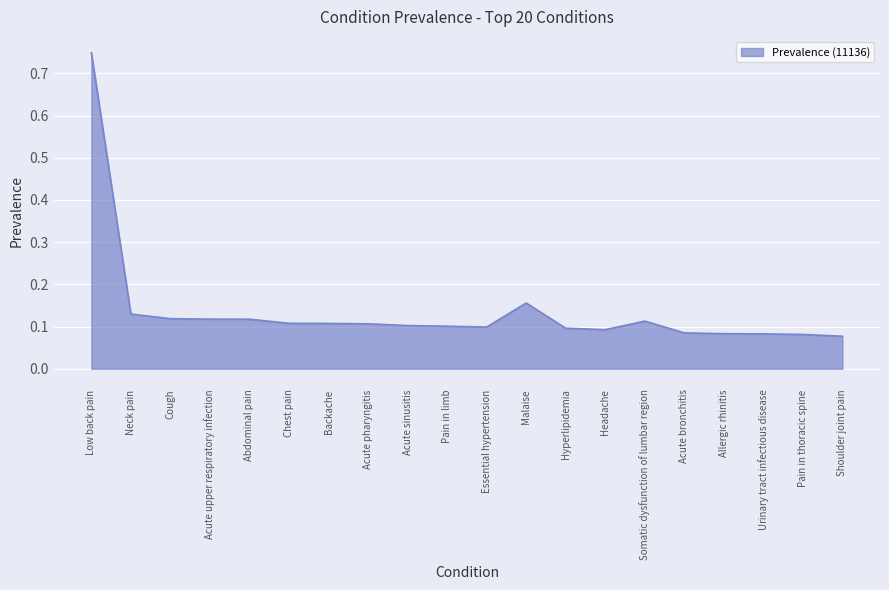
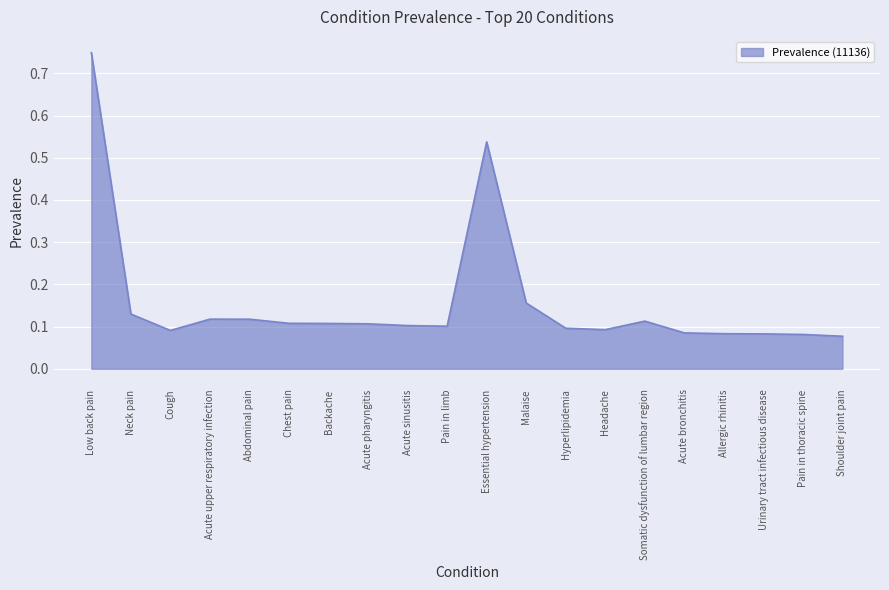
  {
    "Low back pain": 0.75,
    "Neck pain": 0.13,
-   "Cough": 0.12,
+   "Cough": 0.09,
    "Acute upper respiratory infection": 0.12,
    "Abdominal pain": 0.12,
    "Chest pain": 0.11,
    "Backache": 0.11,
    "Acute pharyngitis": 0.11,
    "Acute sinusitis": 0.10,
    "Pain in limb": 0.10,
-   "Essential hypertension": 0.10,
+   "Essential hypertension": 0.54,
    "Malaise": 0.16,
    "Hyperlipidemia": 0.10,
    "Headache": 0.09,
    "Somatic dysfunction of lumbar region": 0.11,
    "Acute bronchitis": 0.09,
    "Allergic rhinitis": 0.08,
    "Urinary tract infectious disease": 0.08,
    "Pain in thoracic spine": 0.08,
    "Shoulder joint pain": 0.08
  }
